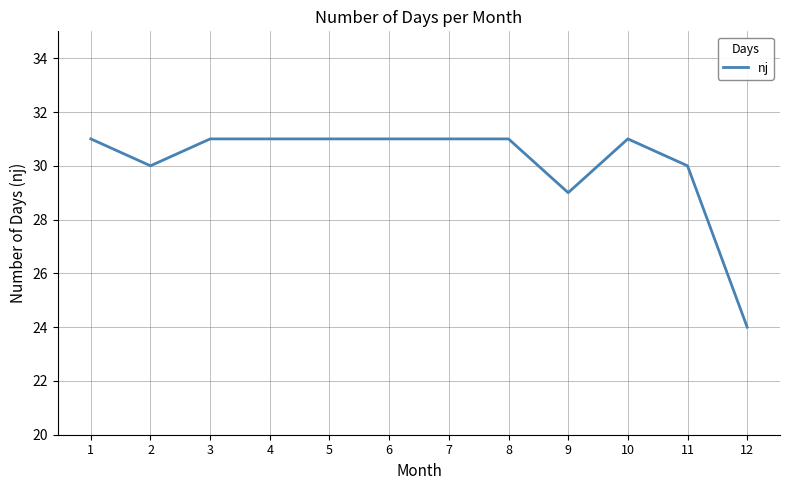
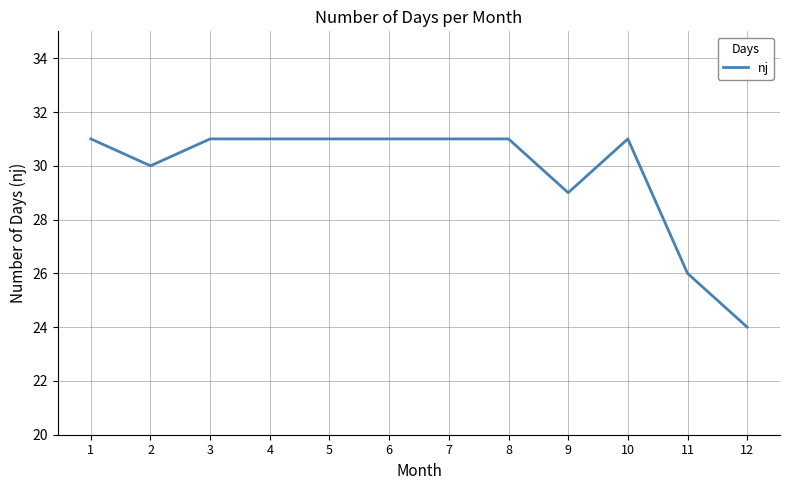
  {
    "1": 31,
    "2": 30,
    "3": 31,
    "4": 31,
    "5": 31,
    "6": 31,
    "7": 31,
    "8": 31,
    "9": 29,
    "10": 31,
-   "11": 30,
+   "11": 26,
    "12": 24
  }
